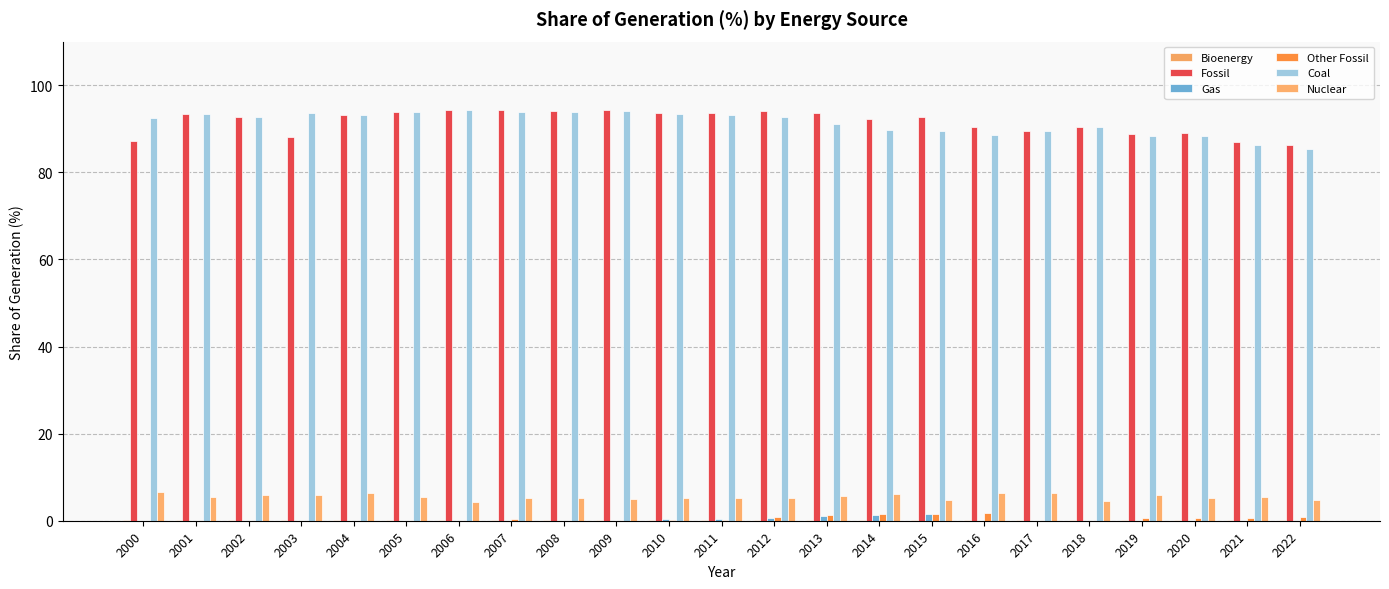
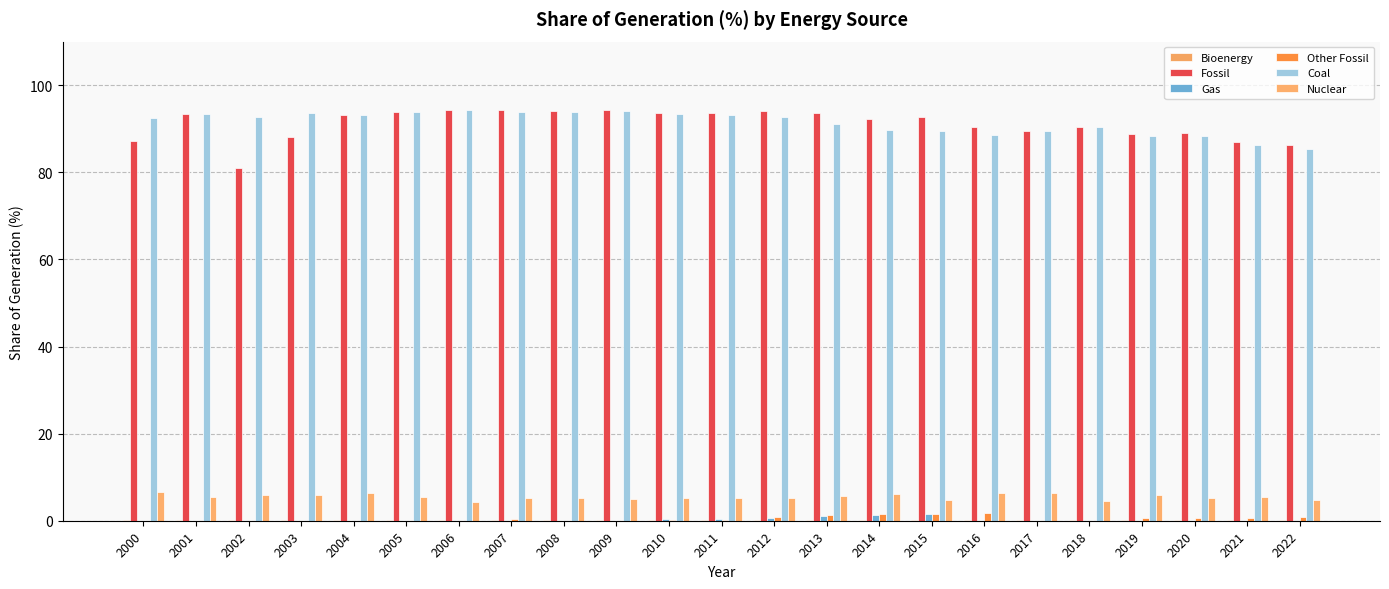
  {
    "Fossil": {
      "2000": 87,
      "2001": 93,
-     "2002": 93,
+     "2002": 81,
      "2003": 88,
      "2004": 93,
      "2005": 94,
      "2006": 94,
      "2007": 94,
      "2008": 94,
      "2009": 94,
      "2010": 94,
      "2011": 94,
      "2012": 94,
      "2013": 94,
      "2014": 92,
      "2015": 93,
      "2016": 90,
      "2017": 89,
      "2018": 90,
      "2019": 89,
      "2020": 89,
      "2021": 87,
      "2022": 86
    }
  }
